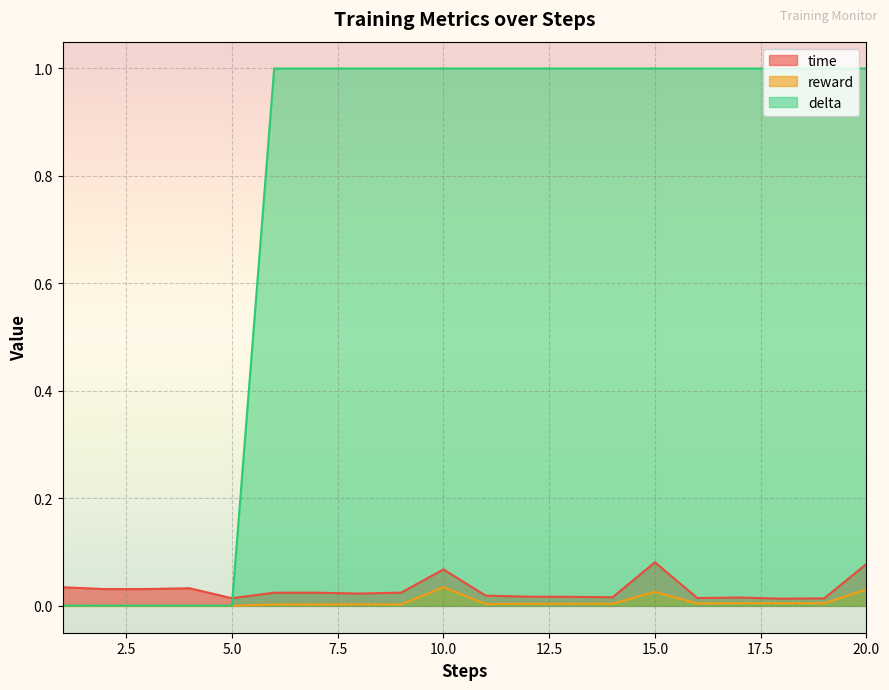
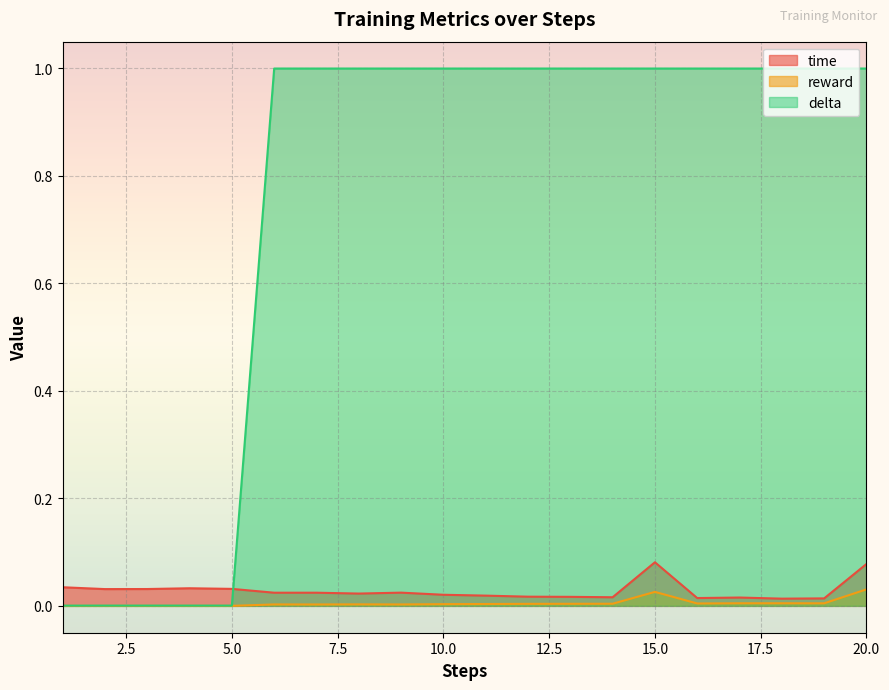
  {
    "time": {
-     "5.0": 0.01,
-     "10.0": 0.07,
+     "5.0": 0.03,
+     "10.0": 0.02,
      "15.0": 0.08,
      "20.0": 0.08
    },
    "reward": {
-     "10.0": 0.03,
+     "10.0": 0.00,
      "15.0": 0.03,
      "20.0": 0.03
    },
    "delta": {
      "10.0": 1.00,
      "15.0": 1.00,
      "20.0": 1.00
    }
  }
